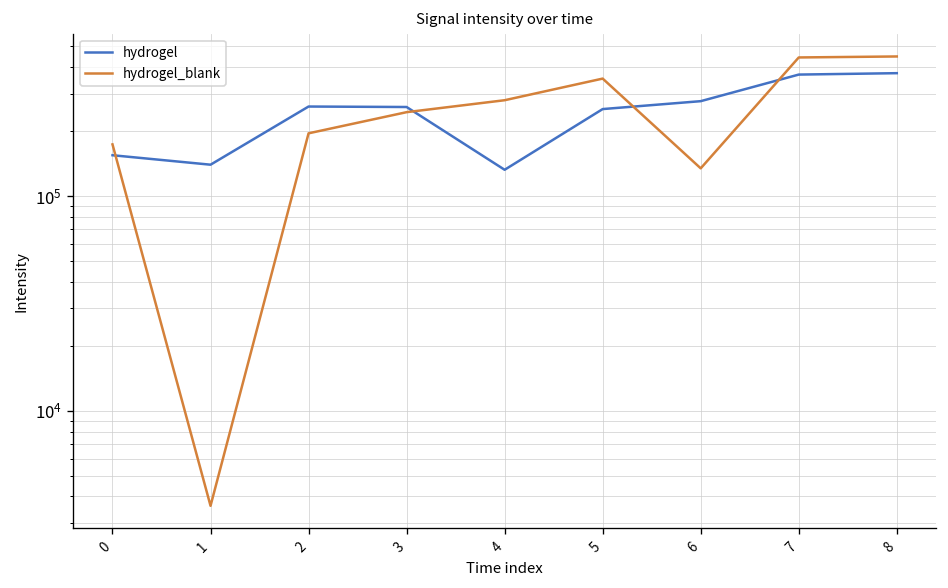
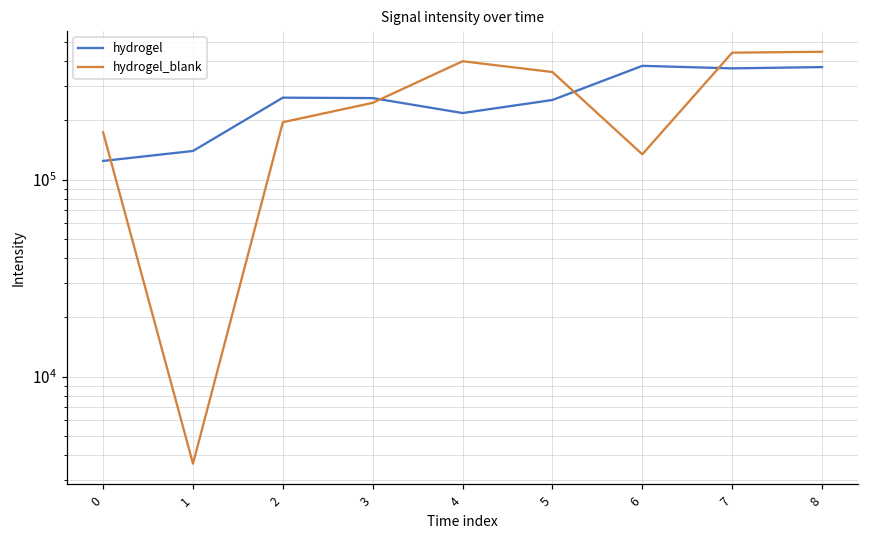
  {
    "hydrogel": {
-     "0": 150000,
+     "0": 120000,
      "1": 140000,
      "2": 260000,
      "3": 260000,
-     "4": 130000,
+     "4": 220000,
      "5": 250000,
-     "6": 280000,
+     "6": 380000,
      "7": 370000,
      "8": 370000
    },
    "hydrogel_blank": {
      "0": 170000,
      "1": 3600,
      "2": 200000,
      "3": 250000,
-     "4": 280000,
+     "4": 400000,
      "5": 350000,
      "6": 130000,
      "7": 440000,
      "8": 450000
    }
  }
